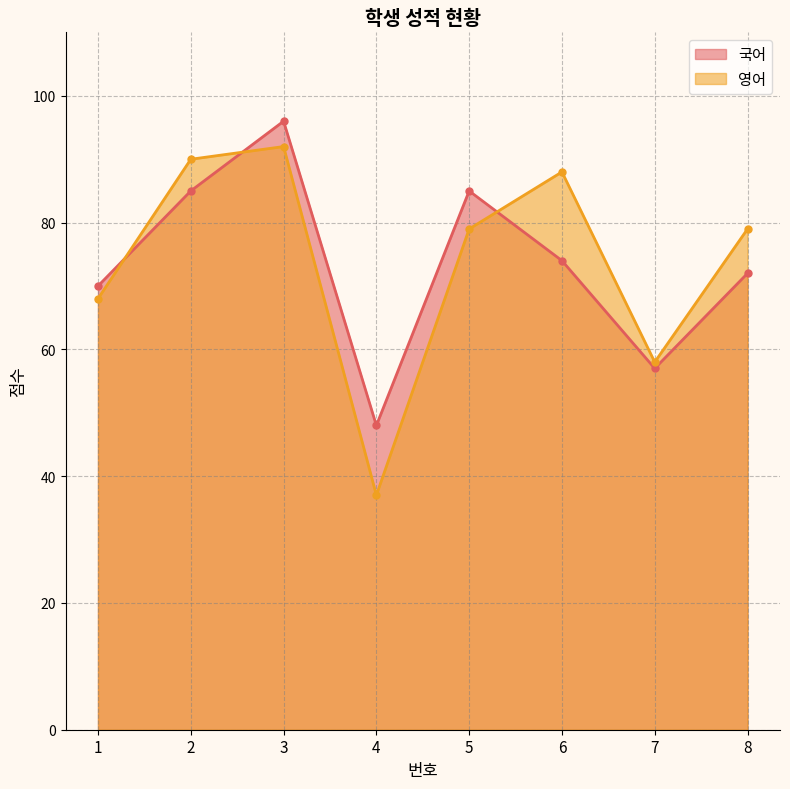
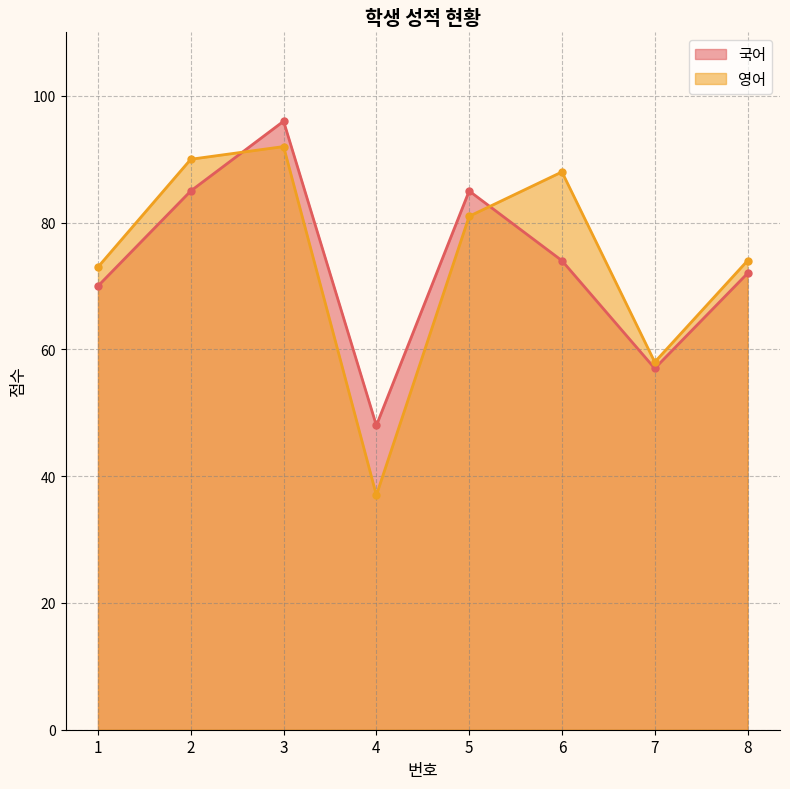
  {
    "국어": {
      "1": 70,
      "2": 85,
      "3": 96,
      "4": 48,
      "5": 85,
      "6": 74,
      "7": 57,
      "8": 72
    },
    "영어": {
-     "1": 68,
+     "1": 73,
      "2": 90,
      "3": 92,
      "4": 37,
-     "5": 79,
+     "5": 81,
      "6": 88,
      "7": 58,
-     "8": 79
+     "8": 74
    }
  }
